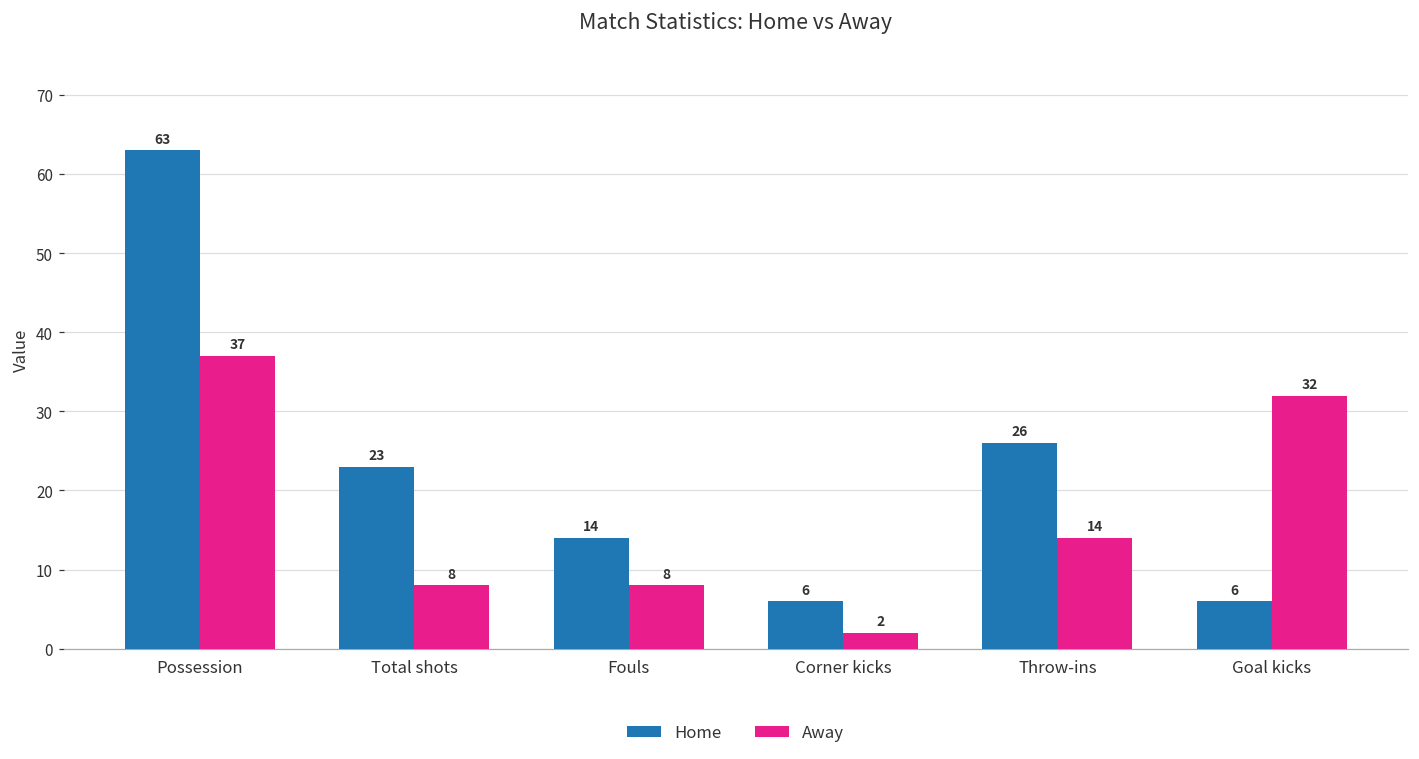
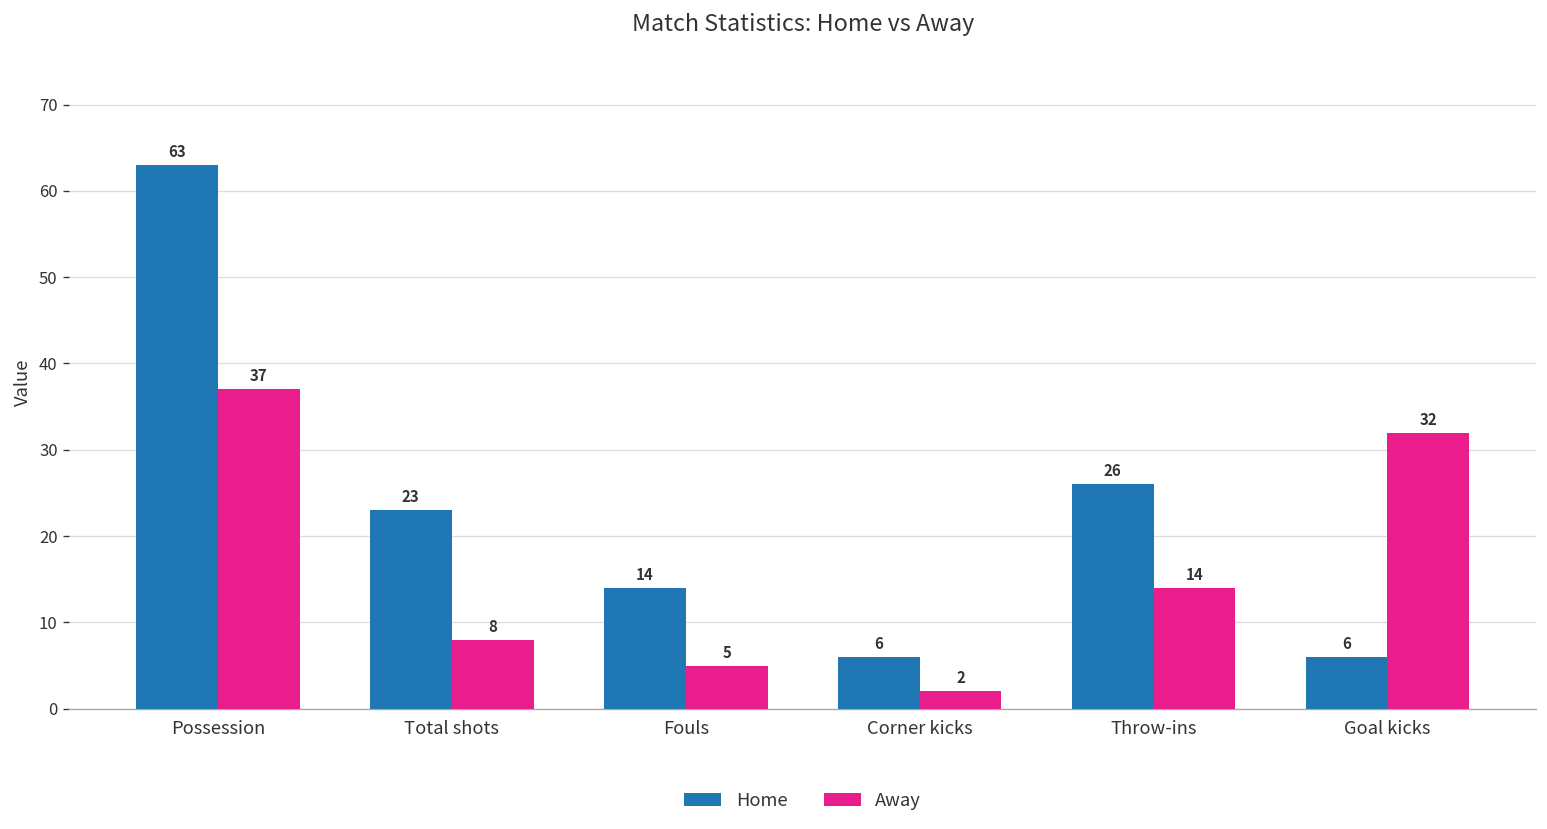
  {
    "Home": {
      "Possession": 63,
      "Total shots": 23,
      "Fouls": 14,
      "Corner kicks": 6,
      "Throw-ins": 26,
      "Goal kicks": 6
    },
    "Away": {
      "Possession": 37,
      "Total shots": 8,
-     "Fouls": 8,
+     "Fouls": 5,
      "Corner kicks": 2,
      "Throw-ins": 14,
      "Goal kicks": 32
    }
  }
